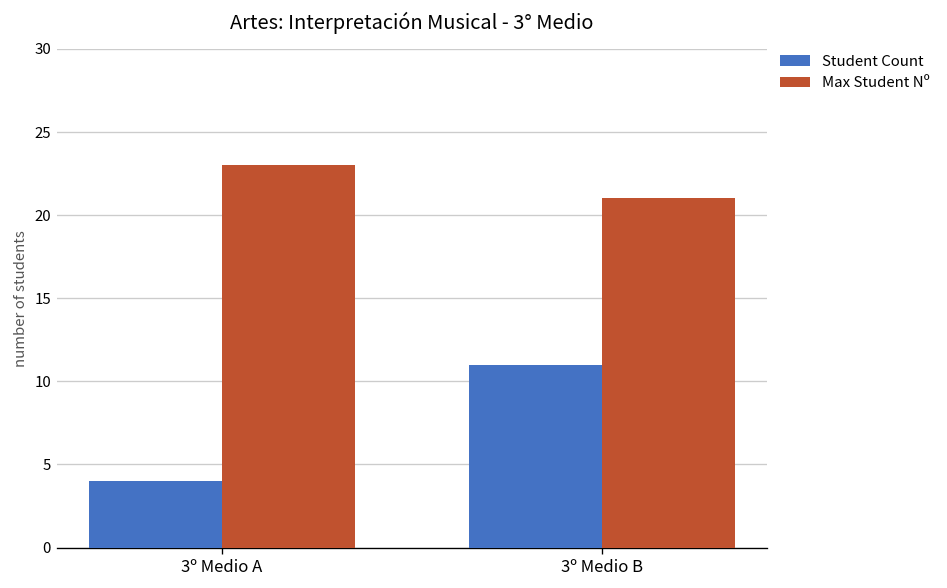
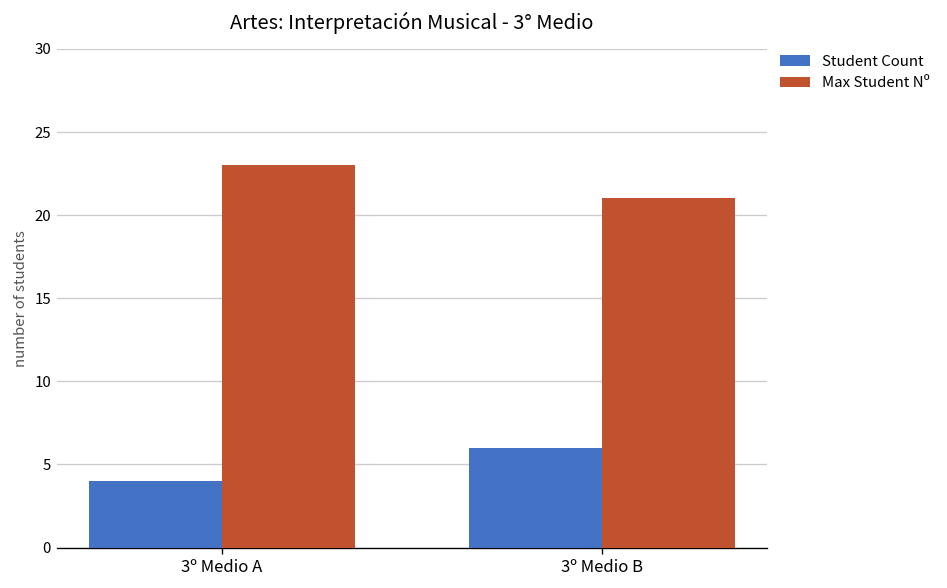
  {
    "Student Count": {
      "3º Medio A": 4,
-     "3º Medio B": 11
+     "3º Medio B": 6
    },
    "Max Student Nº": {
      "3º Medio A": 23,
      "3º Medio B": 21
    }
  }
